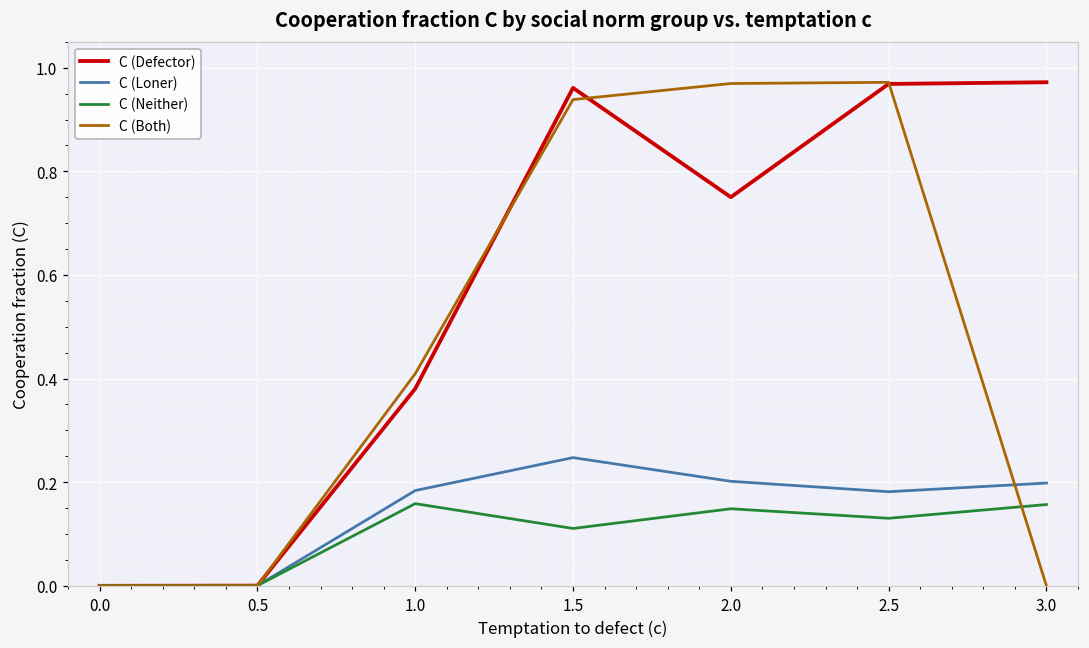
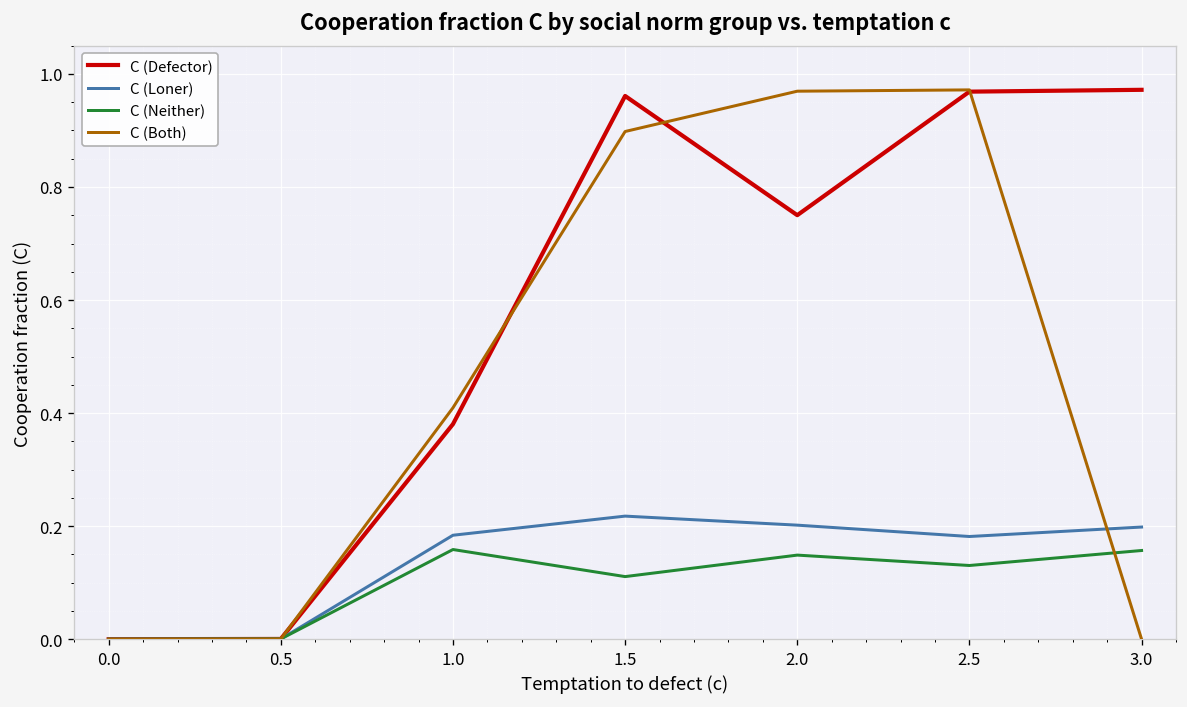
  {
    "C (Defector)": {
      "1.0": 0.38,
      "1.5": 0.96,
      "2.0": 0.75,
      "3.0": 0.97
    },
    "C (Loner)": {
      "1.0": 0.18,
-     "1.5": 0.25,
+     "1.5": 0.22,
      "2.0": 0.20,
      "2.5": 0.18,
      "3.0": 0.20
    },
    "C (Neither)": {
      "1.0": 0.16,
      "1.5": 0.11,
      "2.0": 0.15,
      "2.5": 0.13,
      "3.0": 0.16
    },
    "C (Both)": {
      "1.0": 0.41,
-     "1.5": 0.94,
+     "1.5": 0.90,
      "2.0": 0.97,
      "3.0": 0.00
    }
  }
